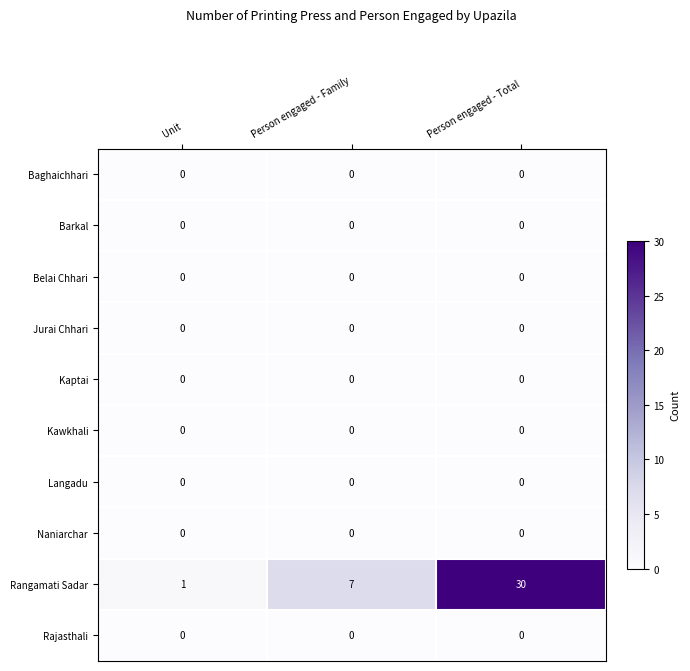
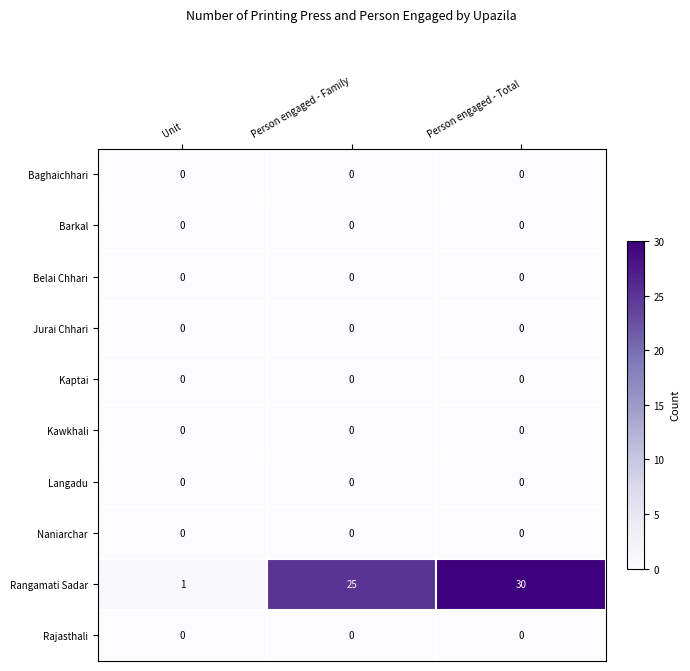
  {
    "Baghaichhari": {
      "Unit": 0,
      "Person engaged - Family": 0,
      "Person engaged - Total": 0
    },
    "Barkal": {
      "Unit": 0,
      "Person engaged - Family": 0,
      "Person engaged - Total": 0
    },
    "Belai Chhari": {
      "Unit": 0,
      "Person engaged - Family": 0,
      "Person engaged - Total": 0
    },
    "Jurai Chhari": {
      "Unit": 0,
      "Person engaged - Family": 0,
      "Person engaged - Total": 0
    },
    "Kaptai": {
      "Unit": 0,
      "Person engaged - Family": 0,
      "Person engaged - Total": 0
    },
    "Kawkhali": {
      "Unit": 0,
      "Person engaged - Family": 0,
      "Person engaged - Total": 0
    },
    "Langadu": {
      "Unit": 0,
      "Person engaged - Family": 0,
      "Person engaged - Total": 0
    },
    "Naniarchar": {
      "Unit": 0,
      "Person engaged - Family": 0,
      "Person engaged - Total": 0
    },
    "Rangamati Sadar": {
      "Unit": 1,
-     "Person engaged - Family": 7,
+     "Person engaged - Family": 25,
      "Person engaged - Total": 30
    },
    "Rajasthali": {
      "Unit": 0,
      "Person engaged - Family": 0,
      "Person engaged - Total": 0
    }
  }
